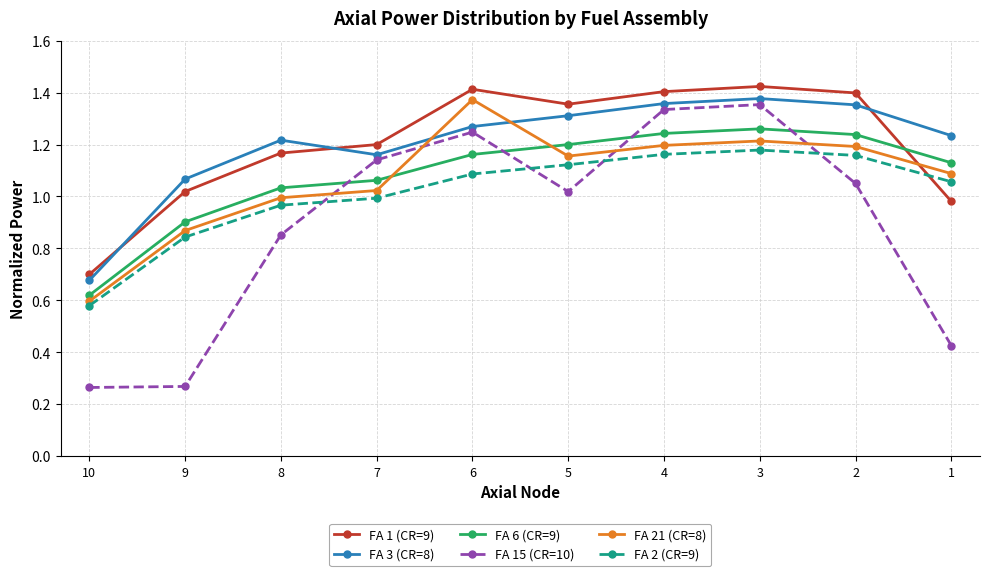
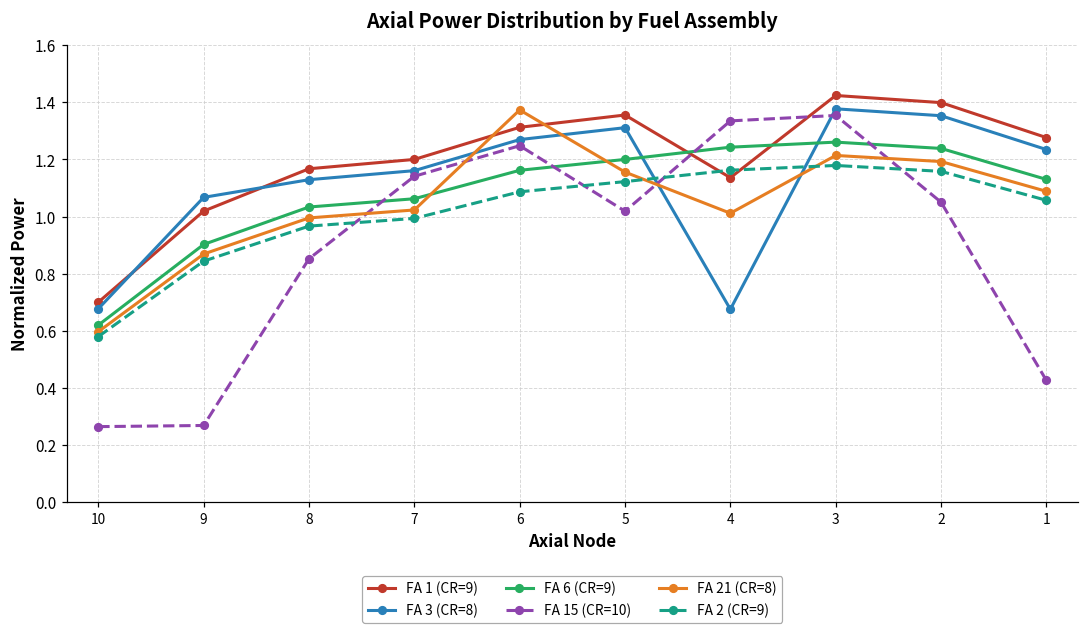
  {
    "FA 1 (CR=9)": {
      "10": 0.70,
      "9": 1.02,
      "8": 1.17,
      "7": 1.20,
-     "6": 1.41,
+     "6": 1.31,
      "5": 1.36,
-     "4": 1.40,
+     "4": 1.14,
      "3": 1.42,
      "2": 1.40,
-     "1": 0.98
+     "1": 1.28
    },
    "FA 3 (CR=8)": {
      "10": 0.68,
      "9": 1.07,
-     "8": 1.22,
+     "8": 1.13,
      "7": 1.16,
      "6": 1.27,
      "5": 1.31,
-     "4": 1.36,
+     "4": 0.68,
      "3": 1.38,
      "2": 1.35,
      "1": 1.23
    },
    "FA 15 (CR=10)": {
      "10": 0.26,
      "9": 0.27,
      "8": 0.85,
      "7": 1.14,
      "6": 1.25,
      "5": 1.02,
      "4": 1.34,
      "3": 1.35,
      "2": 1.05,
      "1": 0.43
    },
    "FA 21 (CR=8)": {
      "10": 0.60,
      "9": 0.87,
      "8": 1.00,
      "7": 1.02,
      "6": 1.37,
      "5": 1.16,
-     "4": 1.20,
+     "4": 1.01,
      "3": 1.21,
      "2": 1.19,
      "1": 1.09
    }
  }
